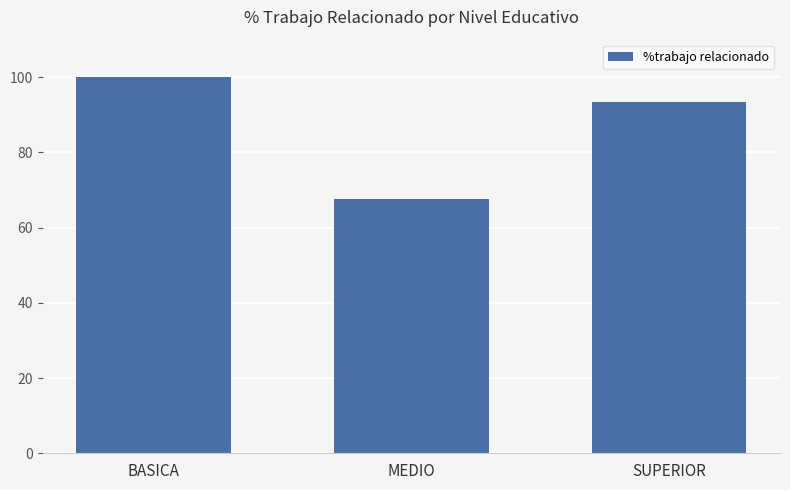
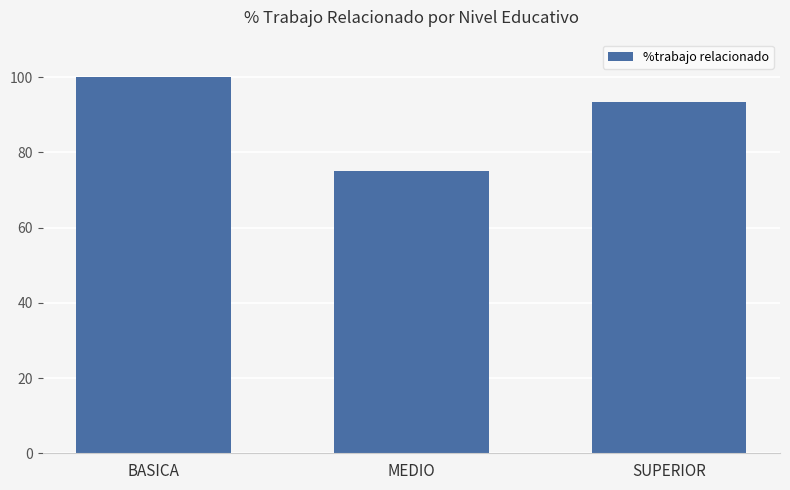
  {
    "BASICA": 100,
-   "MEDIO": 68,
+   "MEDIO": 75,
    "SUPERIOR": 93
  }
